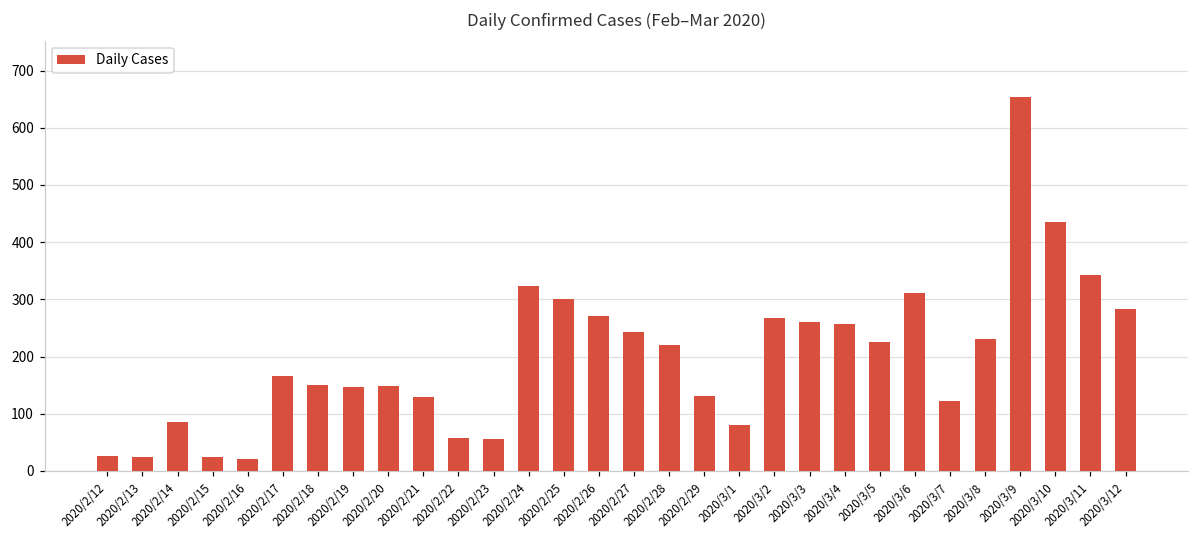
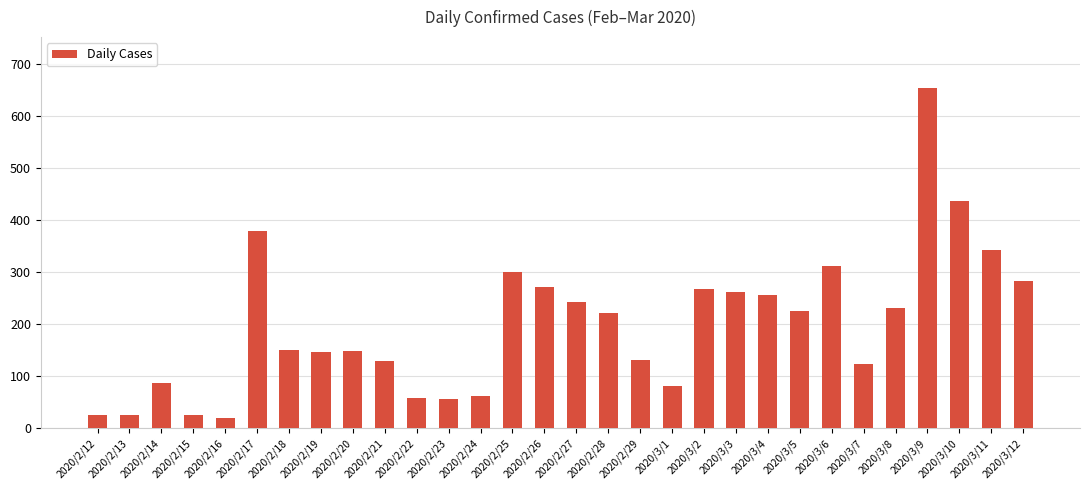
  {
    "2020/2/12": 30,
    "2020/2/13": 30,
    "2020/2/14": 90,
    "2020/2/15": 30,
    "2020/2/16": 20,
-   "2020/2/17": 170,
+   "2020/2/17": 380,
    "2020/2/18": 150,
    "2020/2/19": 150,
    "2020/2/20": 150,
    "2020/2/21": 130,
    "2020/2/22": 60,
    "2020/2/23": 60,
-   "2020/2/24": 320,
+   "2020/2/24": 60,
    "2020/2/25": 300,
    "2020/2/26": 270,
    "2020/2/27": 240,
    "2020/2/28": 220,
    "2020/2/29": 130,
    "2020/3/1": 80,
    "2020/3/2": 270,
    "2020/3/3": 260,
    "2020/3/4": 260,
    "2020/3/5": 230,
    "2020/3/6": 310,
    "2020/3/7": 120,
    "2020/3/8": 230,
    "2020/3/9": 650,
    "2020/3/10": 440,
    "2020/3/11": 340,
    "2020/3/12": 280
  }
